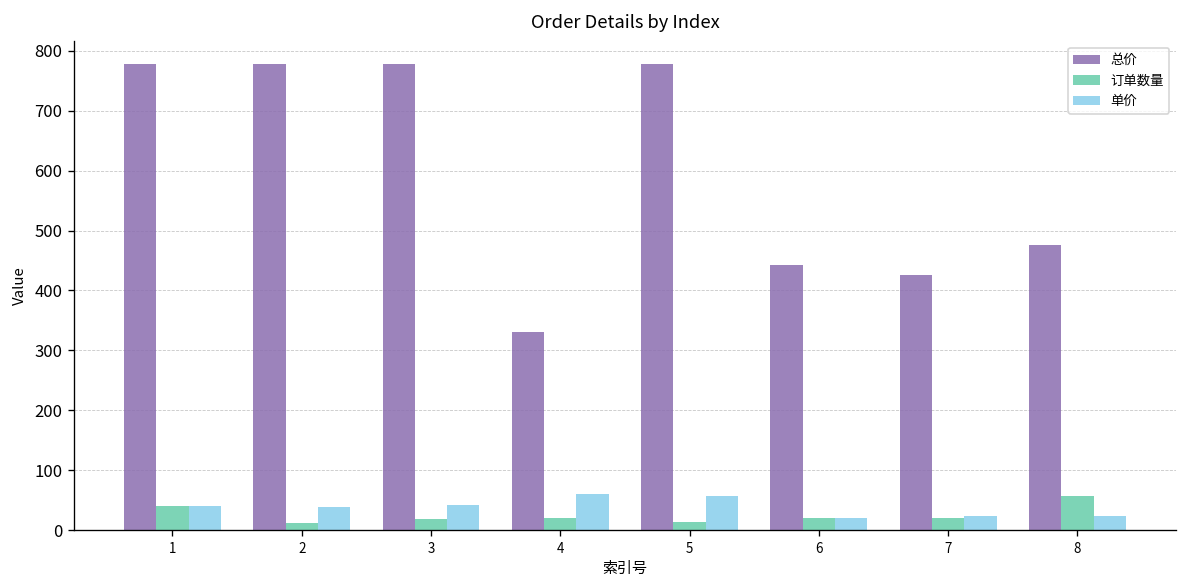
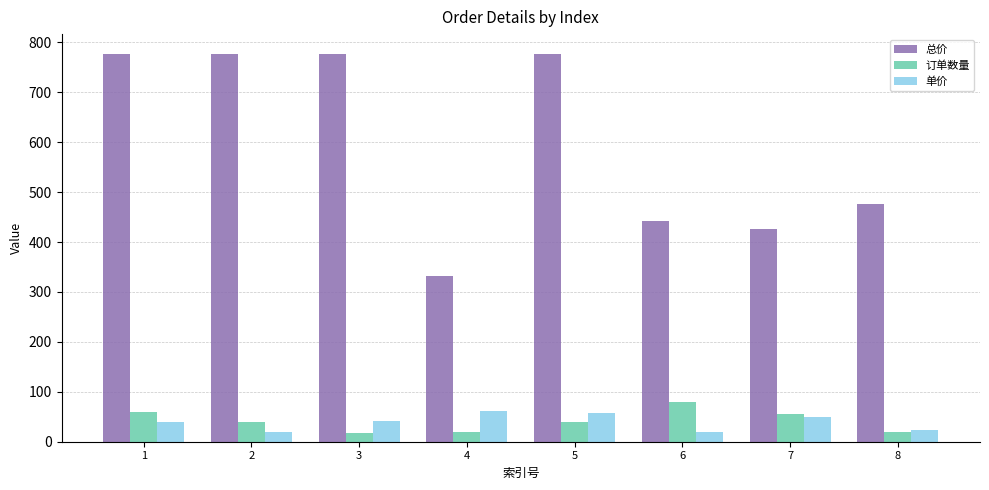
  {
    "总价": {
      "1": 780,
      "2": 780,
      "3": 780,
      "4": 330,
      "5": 780,
      "6": 440,
      "7": 430,
      "8": 480
    },
    "订单数量": {
-     "1": 40,
-     "2": 10,
+     "1": 60,
+     "2": 40,
      "3": 20,
      "4": 20,
-     "5": 10,
-     "6": 20,
-     "7": 20,
-     "8": 60
+     "5": 40,
+     "6": 80,
+     "7": 60,
+     "8": 20
    },
    "单价": {
      "1": 40,
-     "2": 40,
+     "2": 20,
      "3": 40,
      "4": 60,
      "5": 60,
      "6": 20,
-     "7": 20,
+     "7": 50,
      "8": 20
    }
  }
